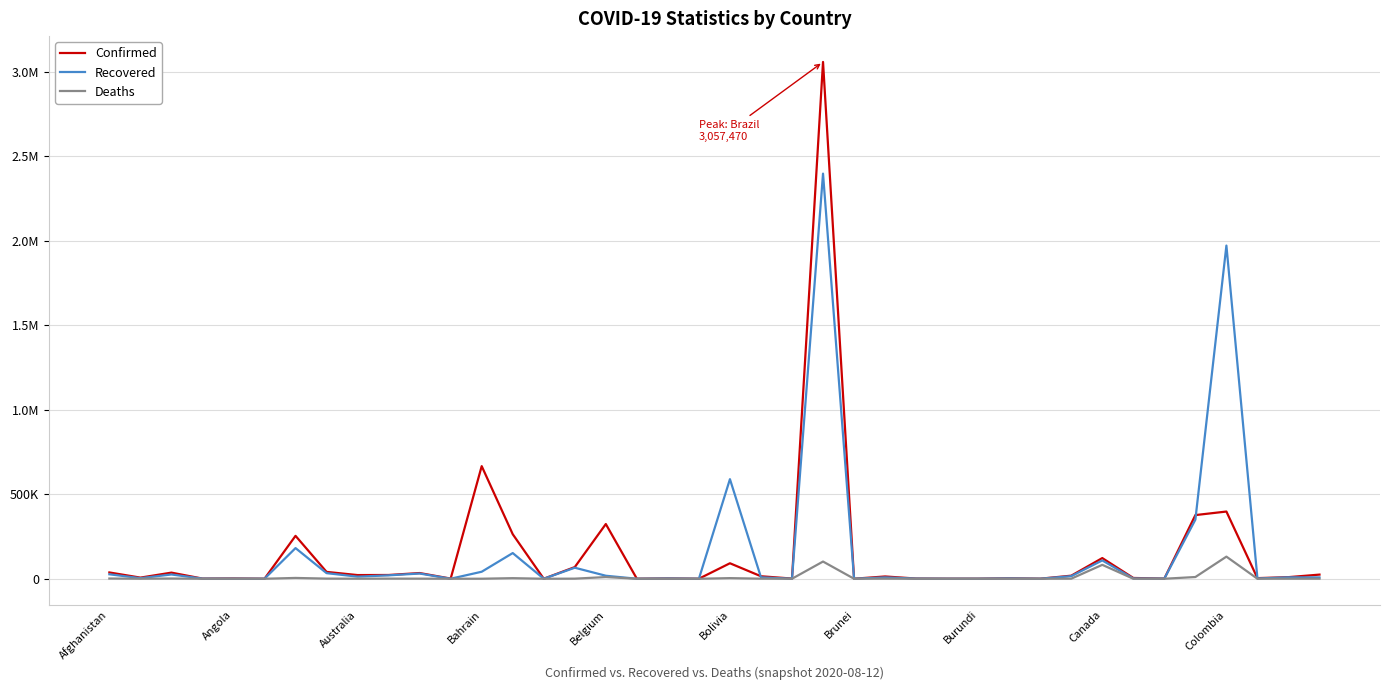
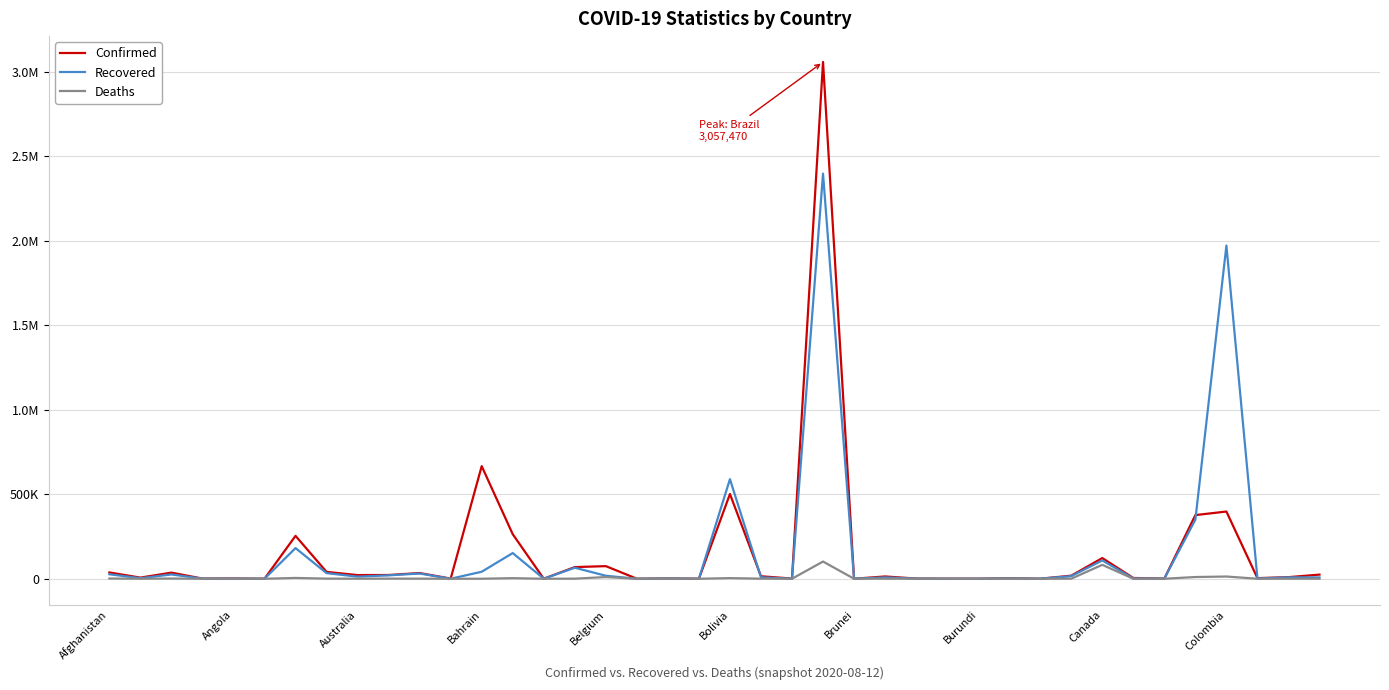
  {
    "Confirmed": {
      "Bahrain": 670000,
-     "Belgium": 320000,
-     "Bolivia": 90000,
+     "Belgium": 70000,
+     "Bolivia": 500000,
      "Colombia": 400000
    },
    "Recovered": {
      "Bahrain": 40000,
      "Bolivia": 590000,
      "Colombia": 1970000
    },
    "Deaths": {
      "Afghanistan": 0,
      "Bahrain": 0,
      "Bolivia": 0,
      "Canada": 80000,
-     "Colombia": 130000
+     "Colombia": 10000
    }
  }
